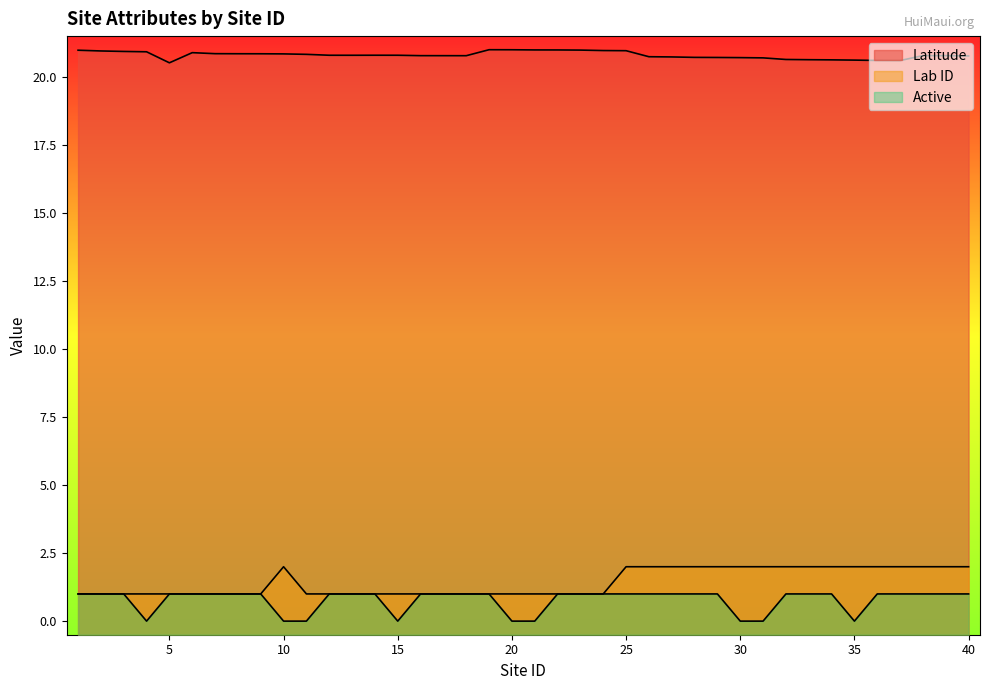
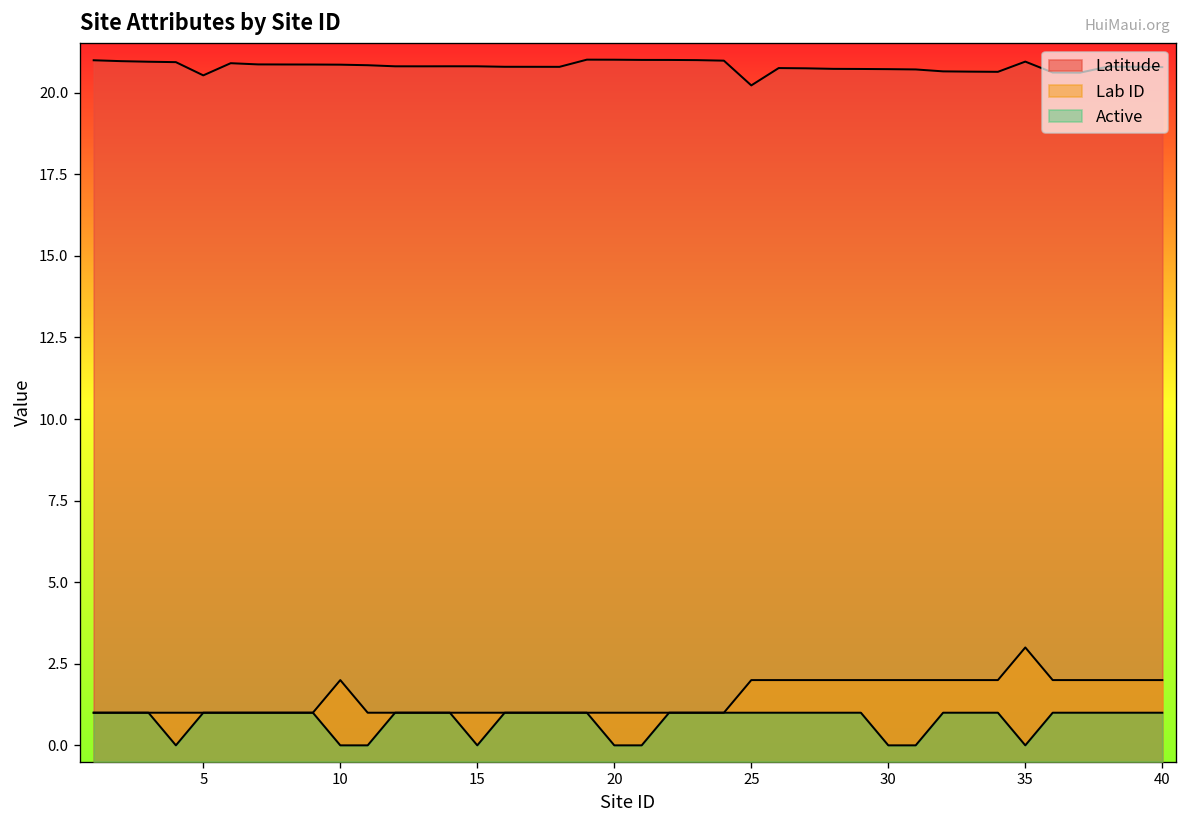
  {
    "Latitude": {
      "5": 20.5,
      "10": 20.9,
      "15": 20.8,
      "20": 21.0,
-     "25": 21.0,
+     "25": 20.2,
      "30": 20.7,
-     "35": 20.6
+     "35": 21.0
    },
    "Lab ID": {
      "10": 2,
      "15": 1,
      "20": 1,
      "25": 2,
      "30": 2,
-     "35": 2,
+     "35": 3,
      "40": 2
    },
    "Active": {
      "10": 0.0,
      "15": 0.0,
      "20": 0.0,
      "25": 1.0,
      "30": 0.0,
      "35": 0.0,
      "40": 1.0
    }
  }
